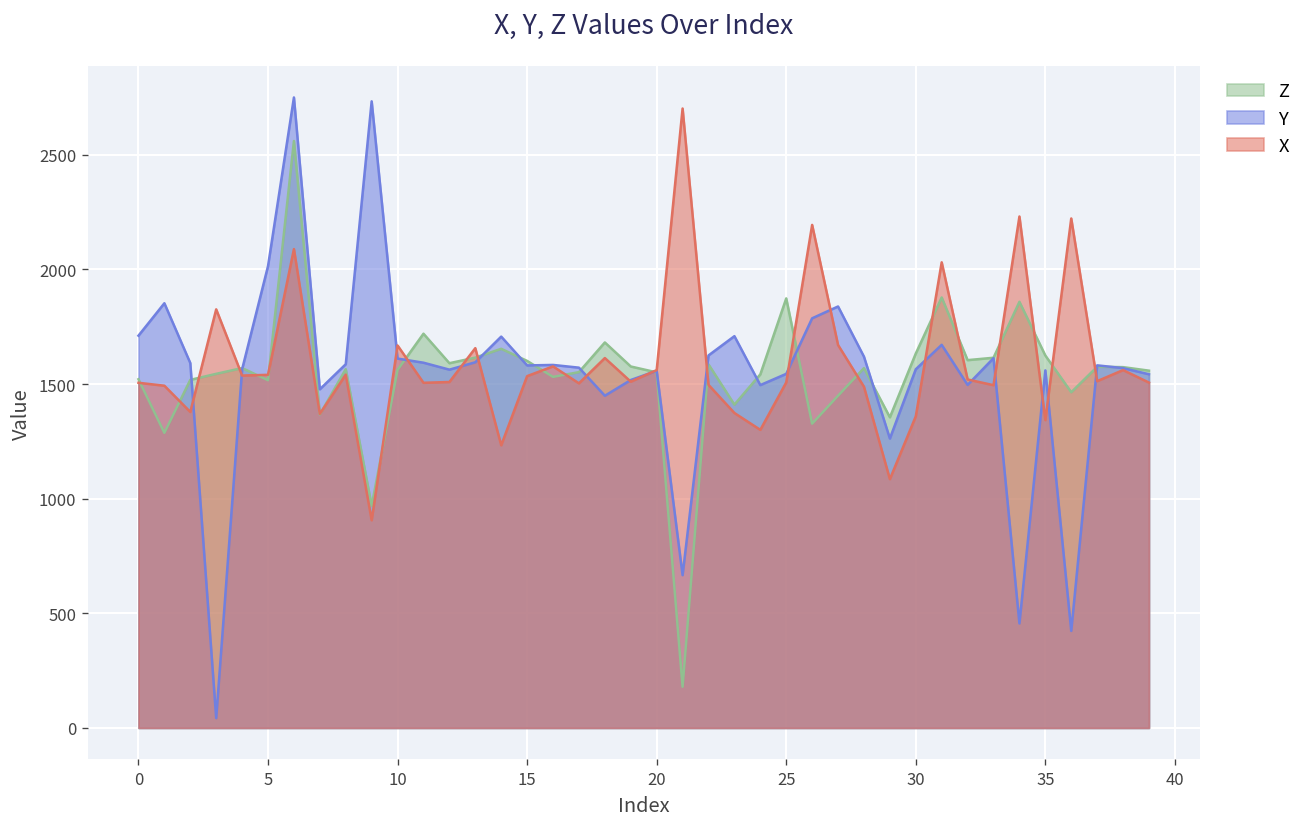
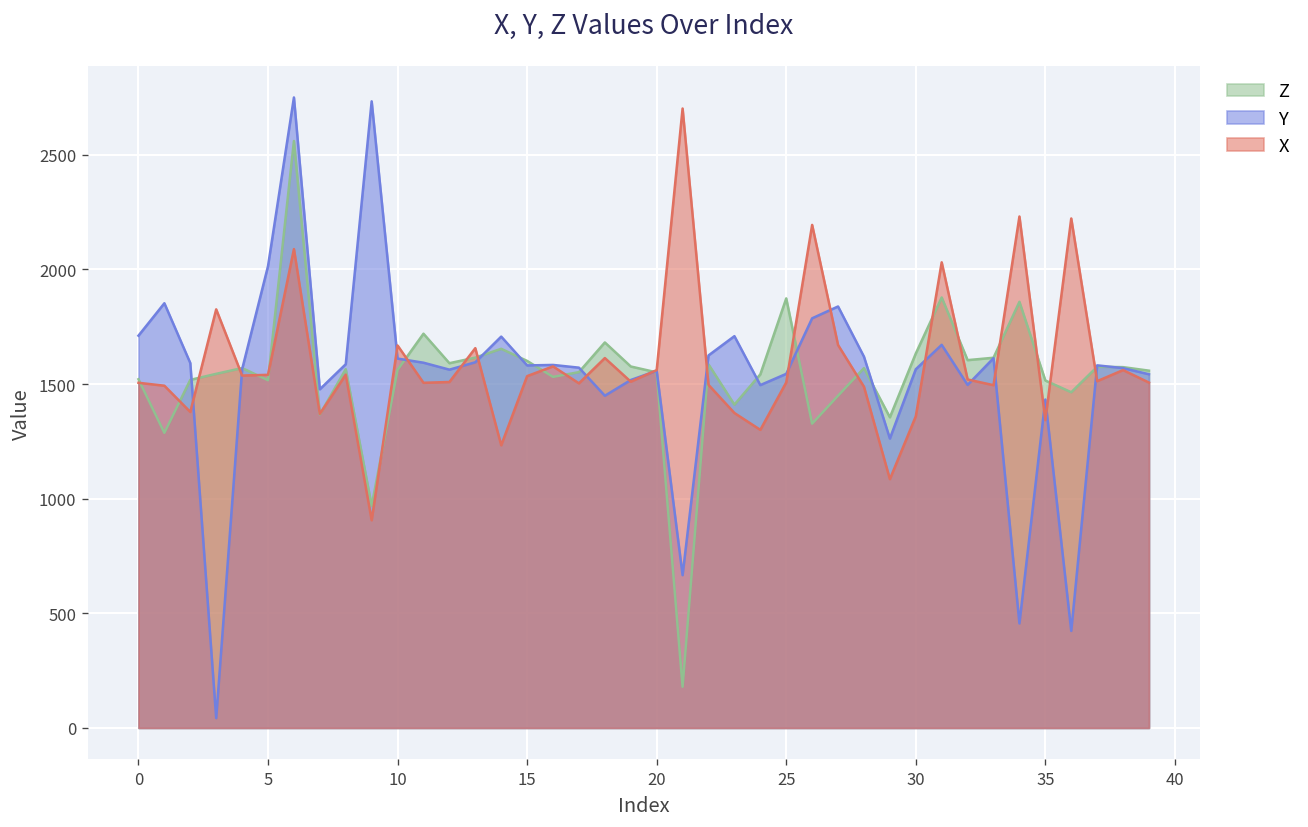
  {
    "Z": {
      "0": 1520,
      "5": 1520,
      "10": 1560,
      "15": 1600,
      "25": 1870,
      "30": 1630,
-     "35": 1620
+     "35": 1520
    },
    "Y": {
      "0": 1710,
      "5": 2010,
      "10": 1610,
      "15": 1580,
      "25": 1540,
      "30": 1560,
-     "35": 1560
+     "35": 1430
    },
    "X": {
      "0": 1510,
      "5": 1540,
      "10": 1670,
      "15": 1530,
      "25": 1510,
      "30": 1360,
      "35": 1340
    }
  }
